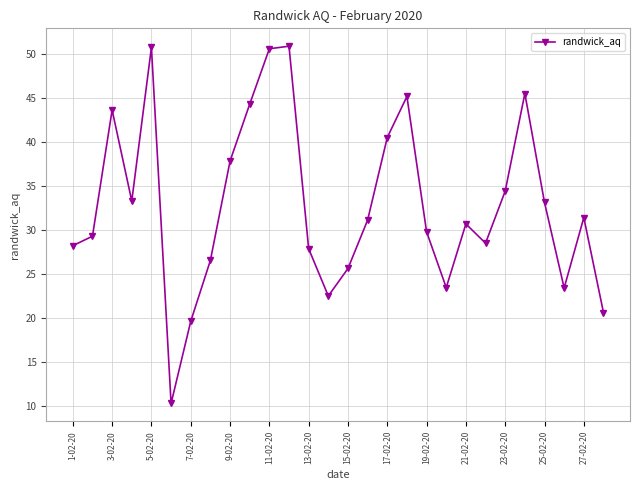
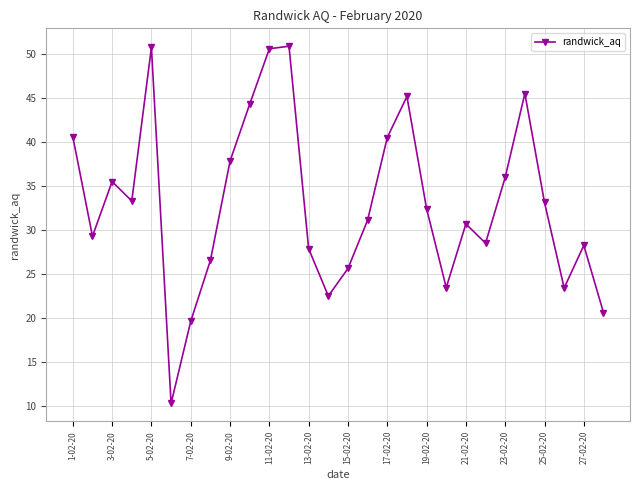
  {
-   "1-02-20": 28,
-   "3-02-20": 44,
+   "1-02-20": 41,
+   "3-02-20": 36,
    "5-02-20": 51,
    "7-02-20": 20,
    "9-02-20": 38,
    "11-02-20": 51,
    "13-02-20": 28,
    "15-02-20": 26,
    "17-02-20": 41,
-   "19-02-20": 30,
+   "19-02-20": 32,
    "21-02-20": 31,
-   "23-02-20": 34,
+   "23-02-20": 36,
    "25-02-20": 33,
-   "27-02-20": 31
+   "27-02-20": 28
  }
